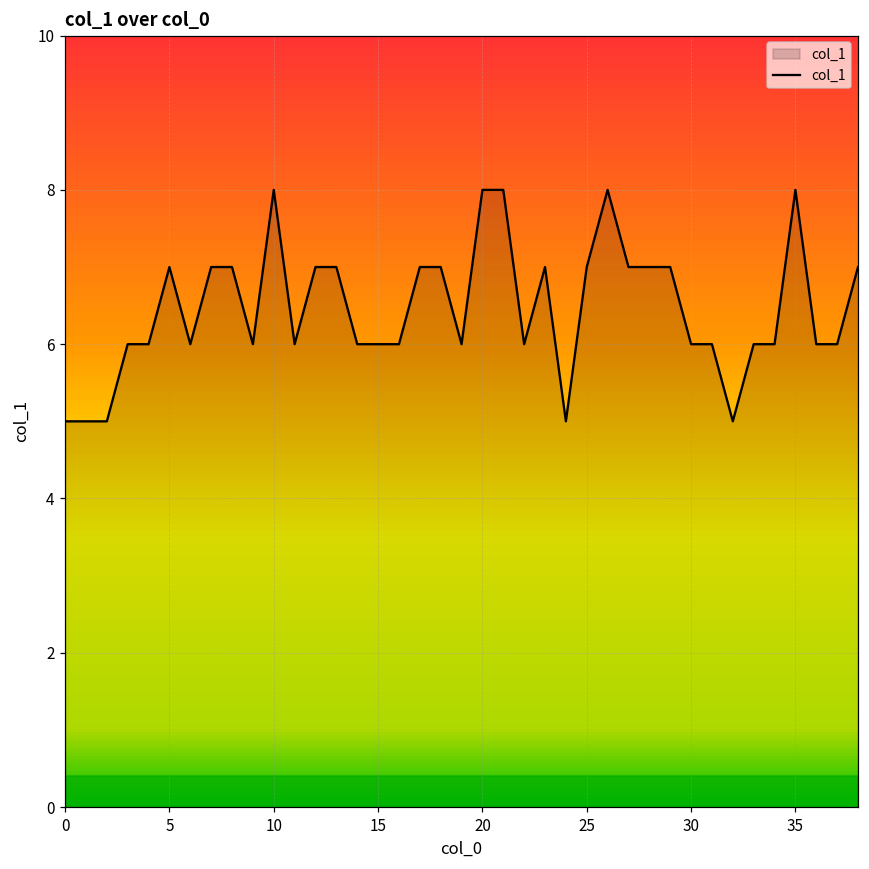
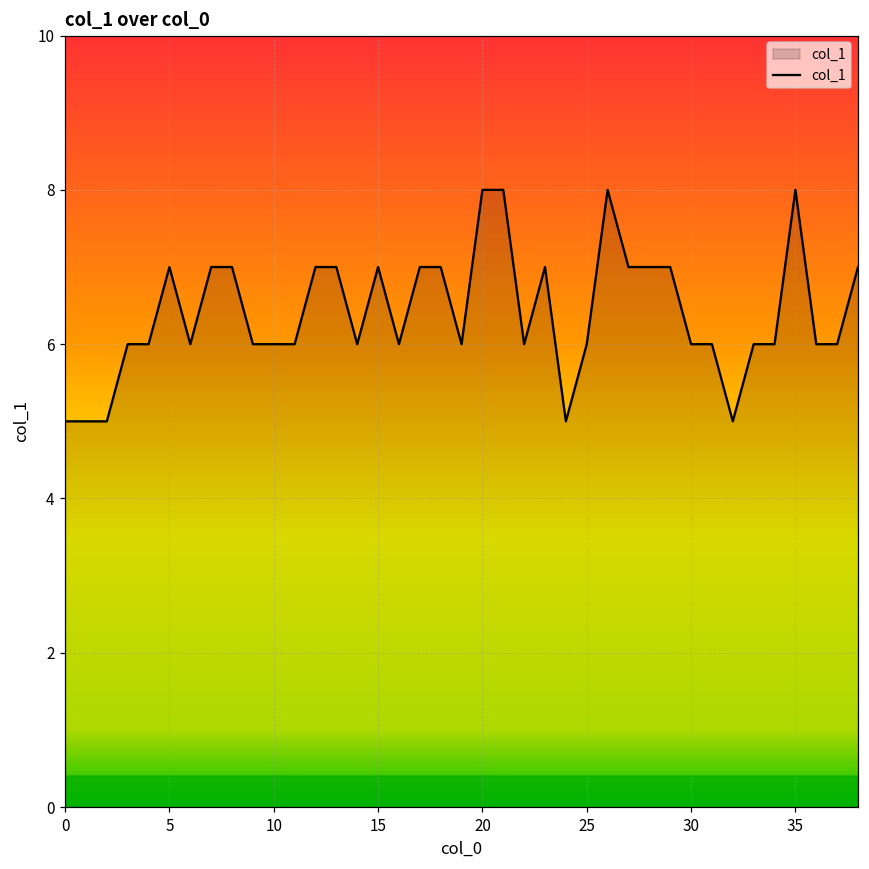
  {
    "0": 5,
    "5": 7,
-   "10": 8,
-   "15": 6,
+   "10": 6,
+   "15": 7,
    "20": 8,
-   "25": 7,
+   "25": 6,
    "30": 6,
    "35": 8
  }
